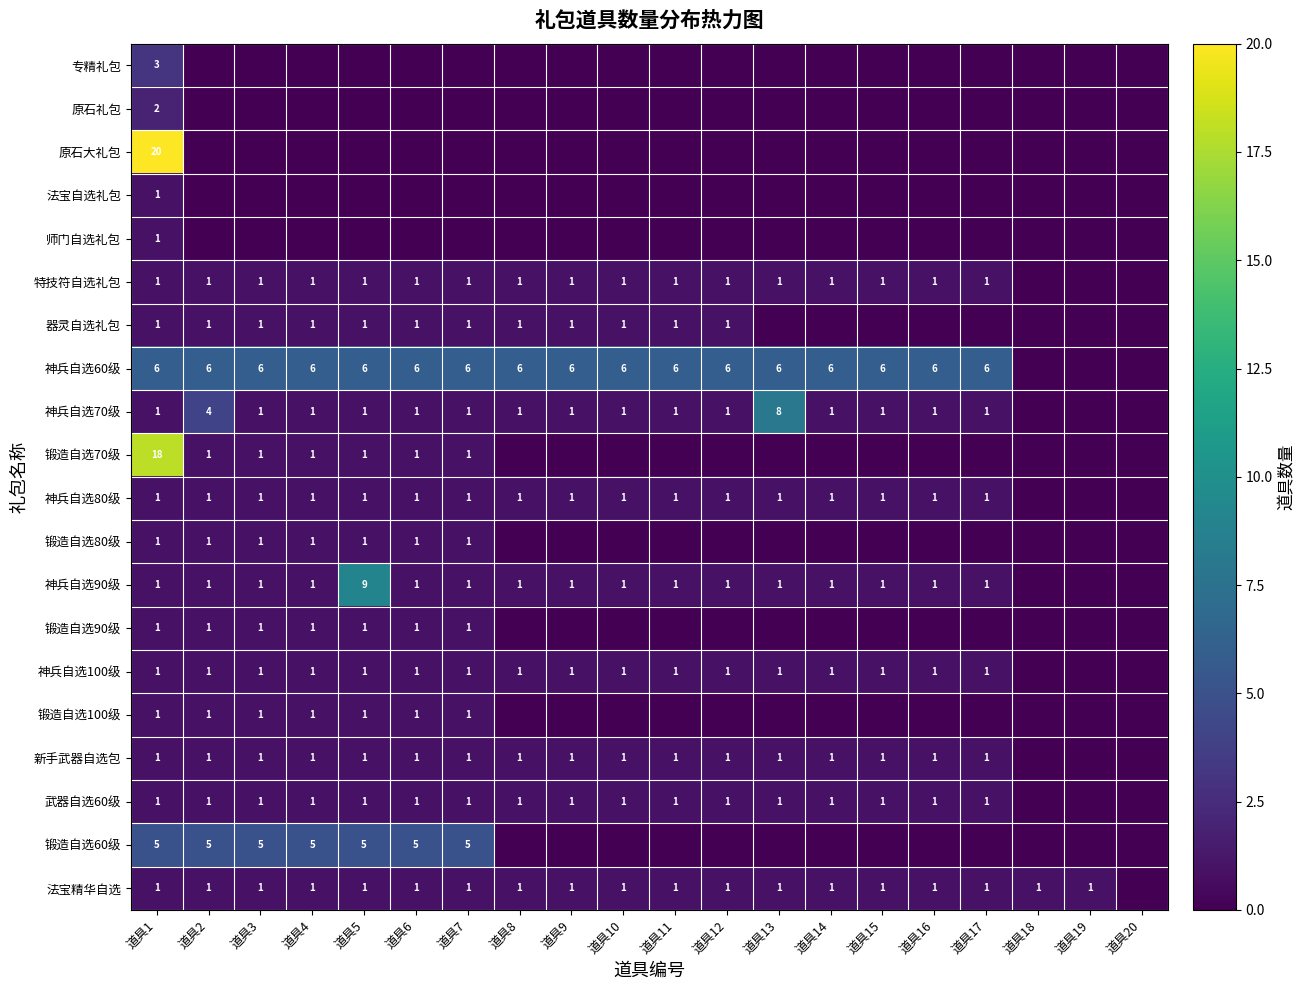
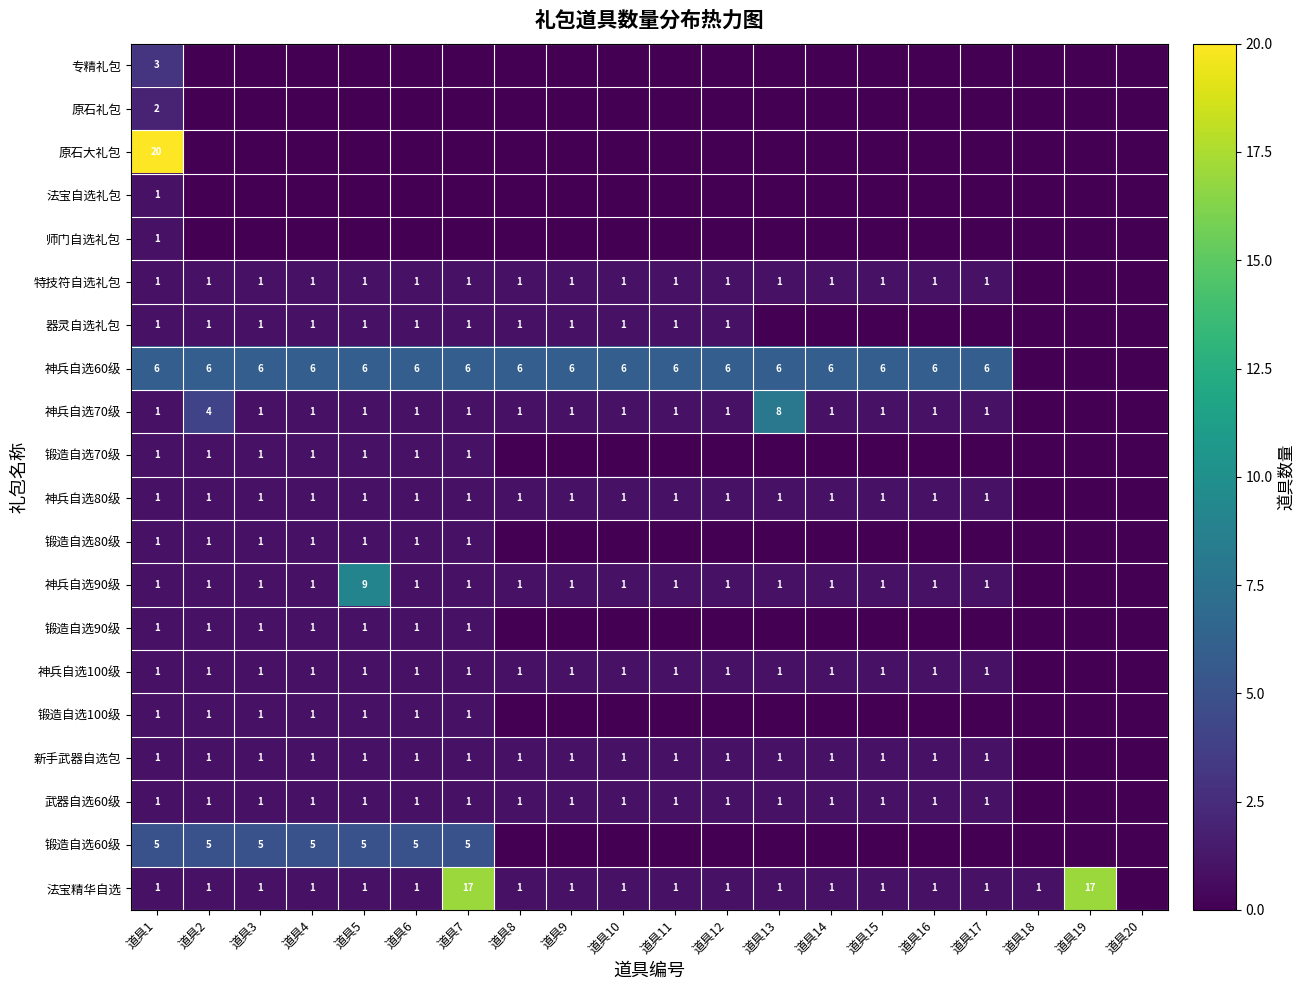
  {
    "锻造自选70级": {
-     "道具1": 18,
+     "道具1": 1,
      "道具2": 1,
      "道具3": 1,
      "道具4": 1,
      "道具5": 1,
      "道具6": 1,
      "道具7": 1
    },
    "法宝精华自选": {
      "道具1": 1,
      "道具2": 1,
      "道具3": 1,
      "道具4": 1,
      "道具5": 1,
      "道具6": 1,
-     "道具7": 1,
+     "道具7": 17,
      "道具8": 1,
      "道具9": 1,
      "道具10": 1,
      "道具11": 1,
      "道具12": 1,
      "道具13": 1,
      "道具14": 1,
      "道具15": 1,
      "道具16": 1,
      "道具17": 1,
      "道具18": 1,
-     "道具19": 1
+     "道具19": 17
    }
  }
